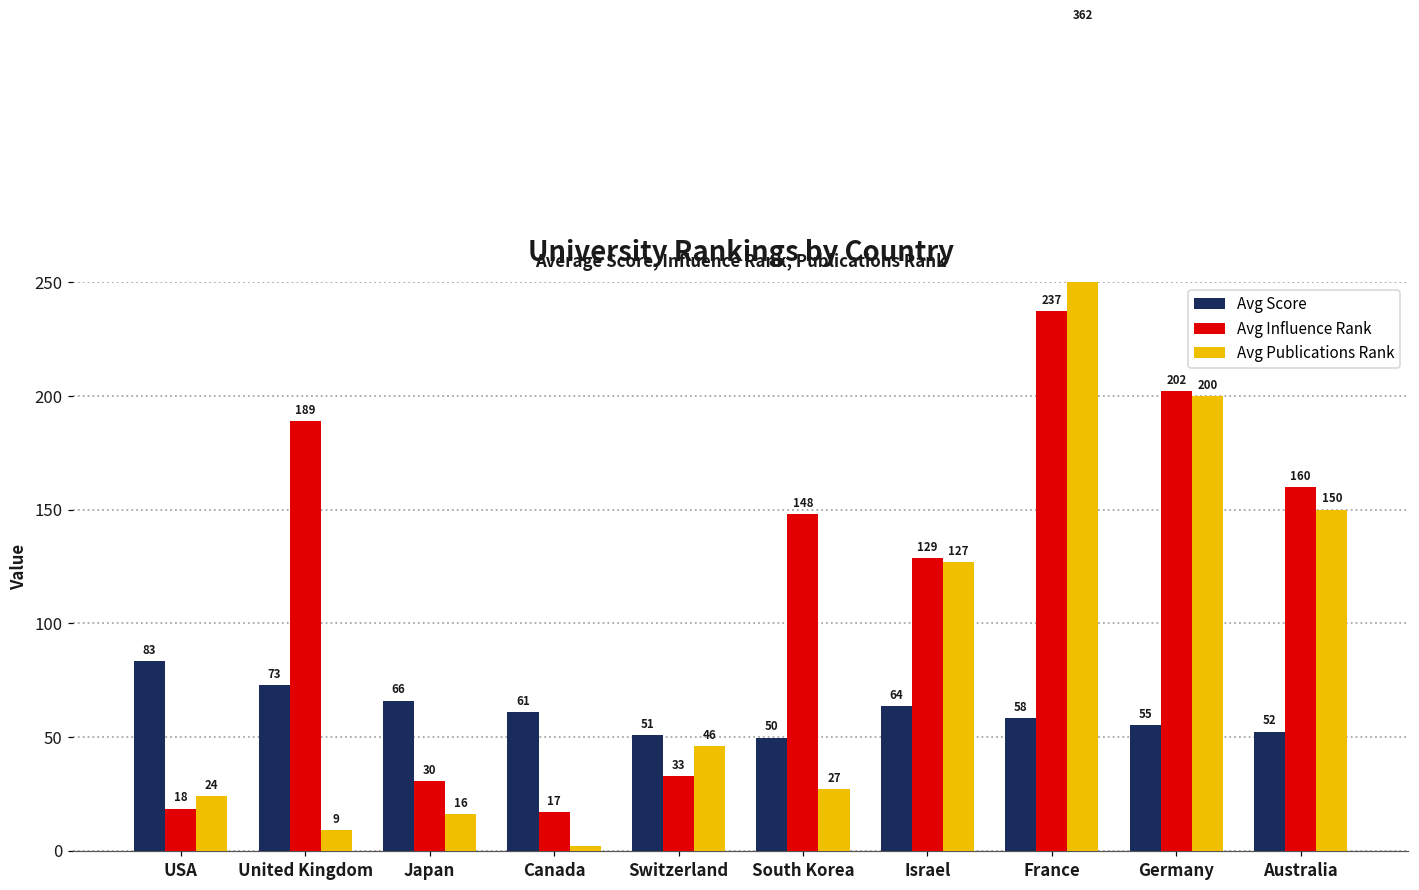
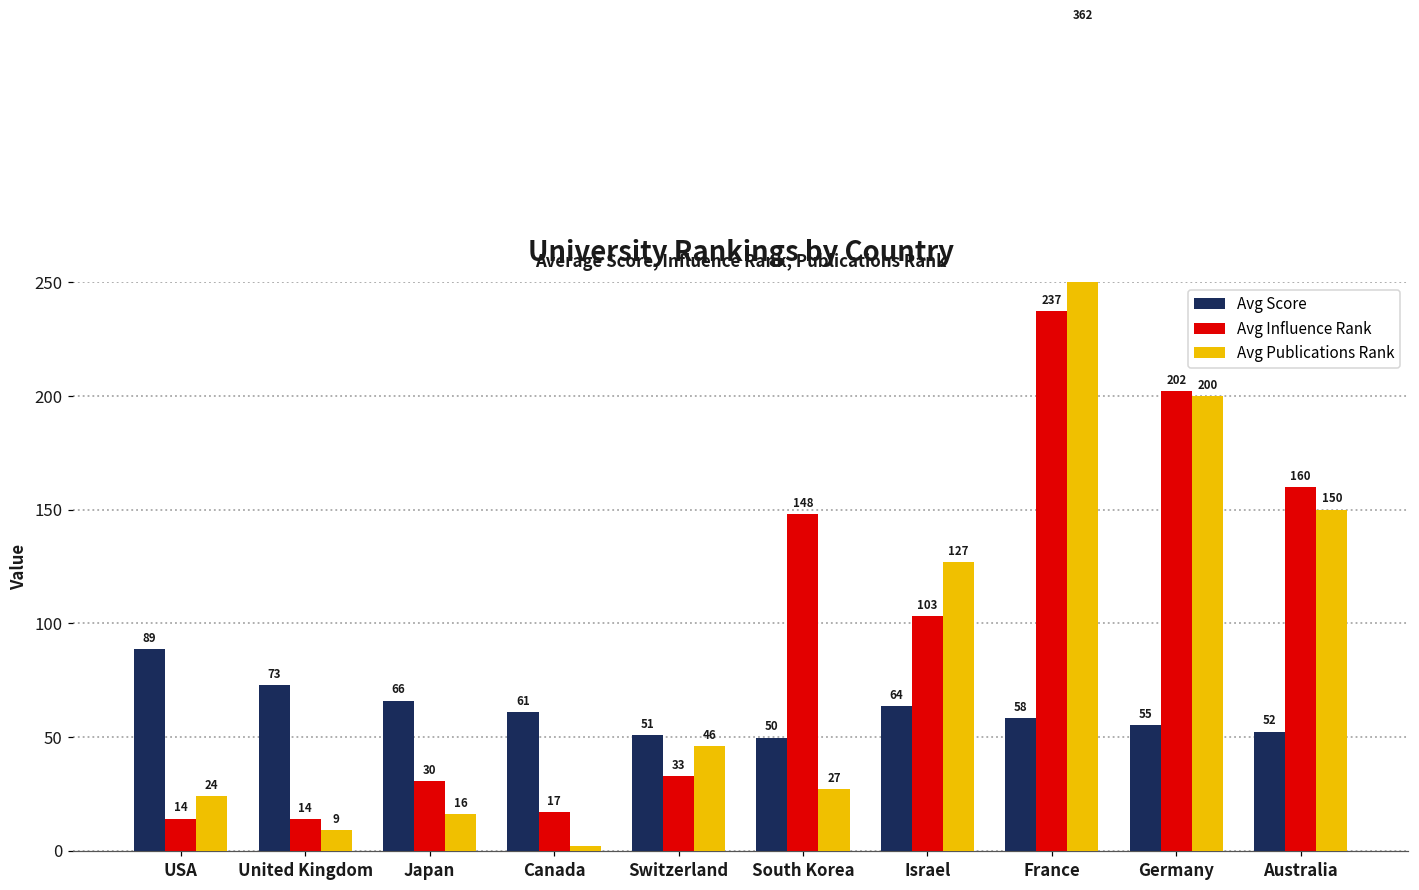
  {
    "Avg Score": {
-     "USA": 83,
+     "USA": 89,
      "United Kingdom": 73,
      "Japan": 66,
      "Canada": 61,
      "Switzerland": 51,
      "South Korea": 50,
      "Israel": 64,
      "France": 58,
      "Germany": 55,
      "Australia": 52
    },
    "Avg Influence Rank": {
-     "USA": 18,
-     "United Kingdom": 189,
+     "USA": 14,
+     "United Kingdom": 14,
      "Japan": 30,
      "Canada": 17,
      "Switzerland": 33,
      "South Korea": 148,
-     "Israel": 129,
+     "Israel": 103,
      "France": 237,
      "Germany": 202,
      "Australia": 160
    },
    "Avg Publications Rank": {
      "USA": 24,
      "United Kingdom": 9,
      "Japan": 16,
      "Switzerland": 46,
      "South Korea": 27,
      "Israel": 127,
      "Germany": 200,
      "Australia": 150
    }
  }
